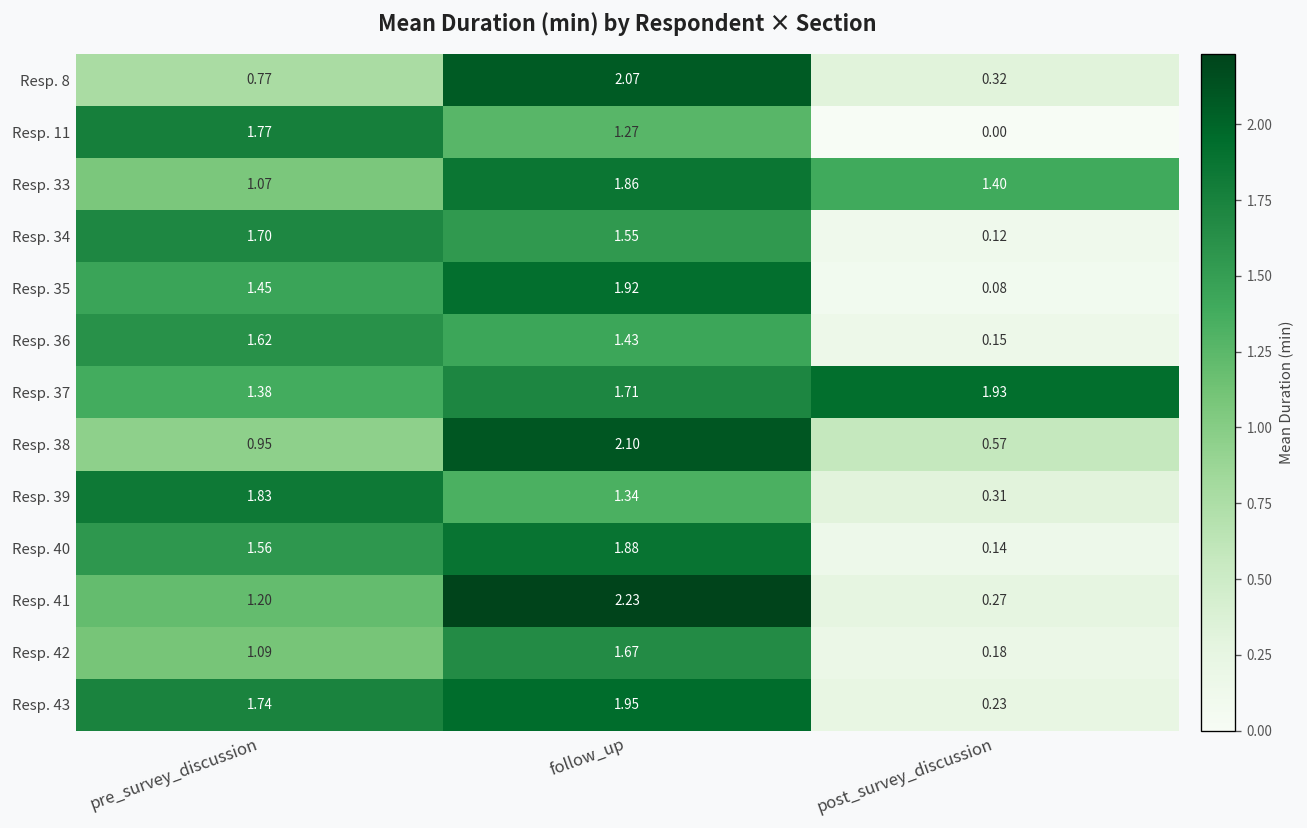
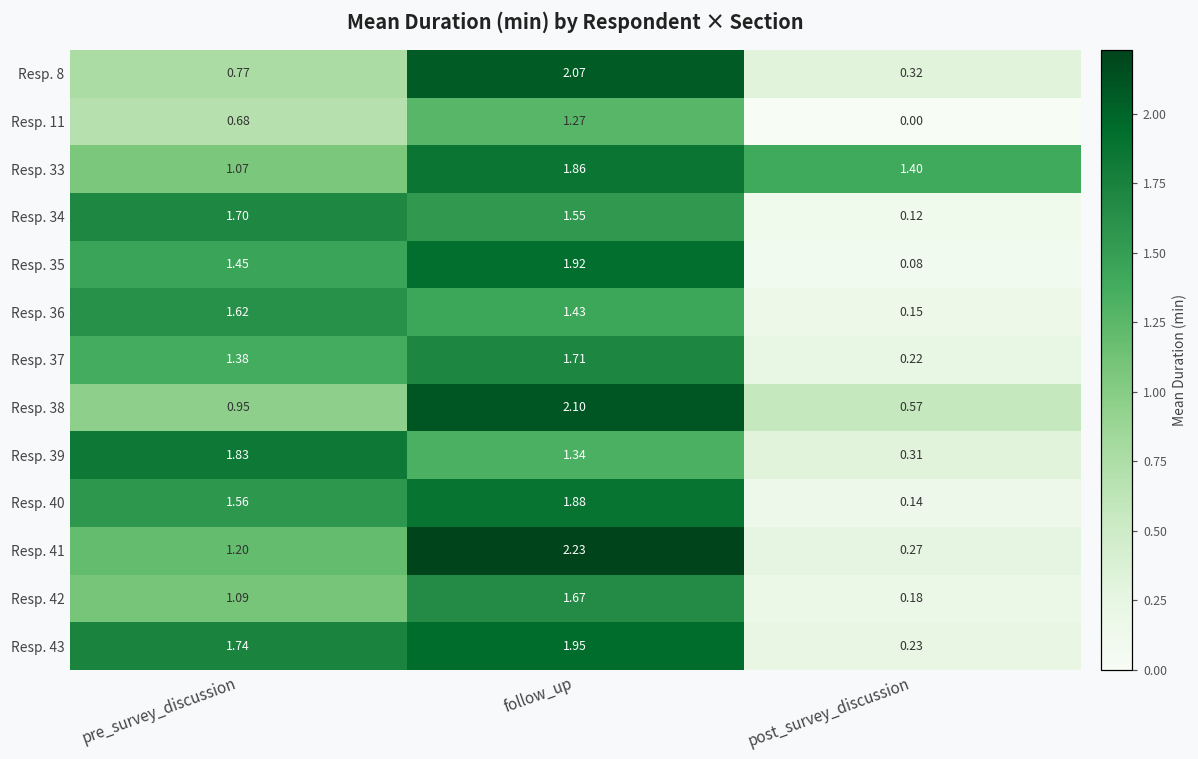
  {
    "Resp. 8": {
      "pre_survey_discussion": 0.77,
      "follow_up": 2.07,
      "post_survey_discussion": 0.32
    },
    "Resp. 11": {
-     "pre_survey_discussion": 1.77,
+     "pre_survey_discussion": 0.68,
      "follow_up": 1.27,
      "post_survey_discussion": 0.00
    },
    "Resp. 33": {
      "pre_survey_discussion": 1.07,
      "follow_up": 1.86,
      "post_survey_discussion": 1.40
    },
    "Resp. 34": {
      "pre_survey_discussion": 1.70,
      "follow_up": 1.55,
      "post_survey_discussion": 0.12
    },
    "Resp. 35": {
      "pre_survey_discussion": 1.45,
      "follow_up": 1.92,
      "post_survey_discussion": 0.08
    },
    "Resp. 36": {
      "pre_survey_discussion": 1.62,
      "follow_up": 1.43,
      "post_survey_discussion": 0.15
    },
    "Resp. 37": {
      "pre_survey_discussion": 1.38,
      "follow_up": 1.71,
-     "post_survey_discussion": 1.93
+     "post_survey_discussion": 0.22
    },
    "Resp. 38": {
      "pre_survey_discussion": 0.95,
      "follow_up": 2.10,
      "post_survey_discussion": 0.57
    },
    "Resp. 39": {
      "pre_survey_discussion": 1.83,
      "follow_up": 1.34,
      "post_survey_discussion": 0.31
    },
    "Resp. 40": {
      "pre_survey_discussion": 1.56,
      "follow_up": 1.88,
      "post_survey_discussion": 0.14
    },
    "Resp. 41": {
      "pre_survey_discussion": 1.20,
      "follow_up": 2.23,
      "post_survey_discussion": 0.27
    },
    "Resp. 42": {
      "pre_survey_discussion": 1.09,
      "follow_up": 1.67,
      "post_survey_discussion": 0.18
    },
    "Resp. 43": {
      "pre_survey_discussion": 1.74,
      "follow_up": 1.95,
      "post_survey_discussion": 0.23
    }
  }
